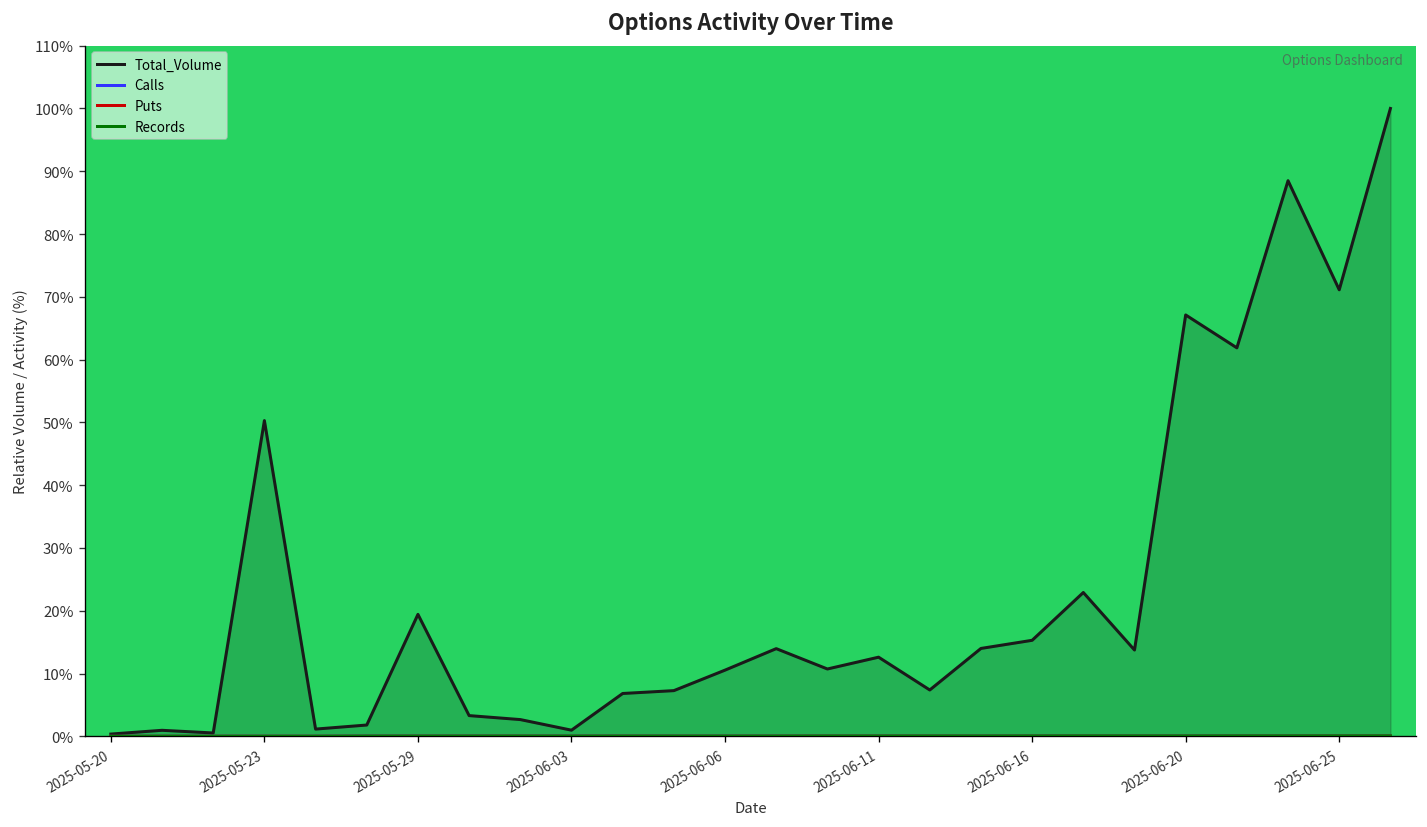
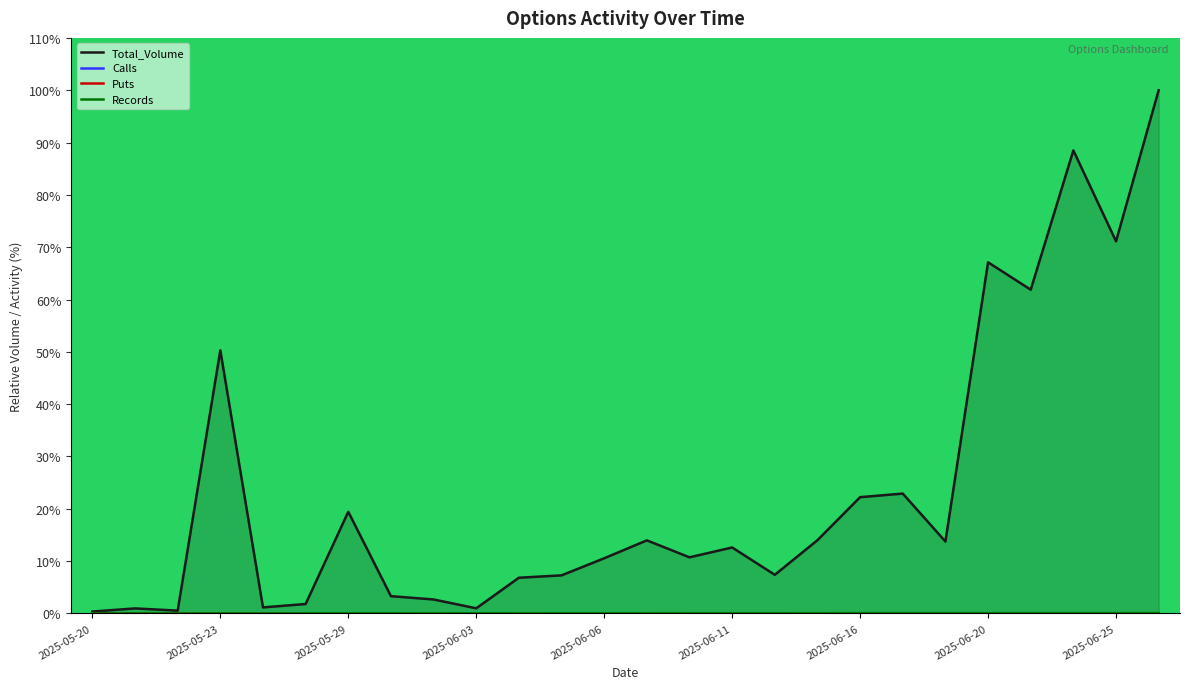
  {
    "Total_Volume": {
      "2025-05-23": "50%",
      "2025-05-29": "19%",
      "2025-06-03": "1%",
      "2025-06-06": "11%",
      "2025-06-11": "13%",
-     "2025-06-16": "15%",
+     "2025-06-16": "22%",
      "2025-06-20": "67%",
      "2025-06-25": "71%"
    },
    "Records": {
      "2025-05-23": "0%",
      "2025-05-29": "0%",
      "2025-06-03": "0%",
      "2025-06-06": "0%",
      "2025-06-11": "0%",
      "2025-06-16": "0%",
      "2025-06-20": "0%",
      "2025-06-25": "0%"
    }
  }
